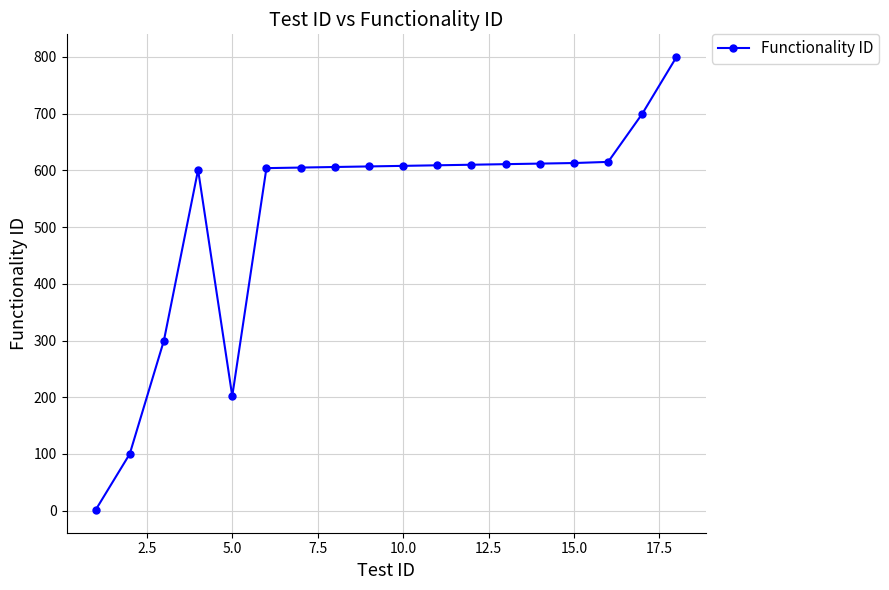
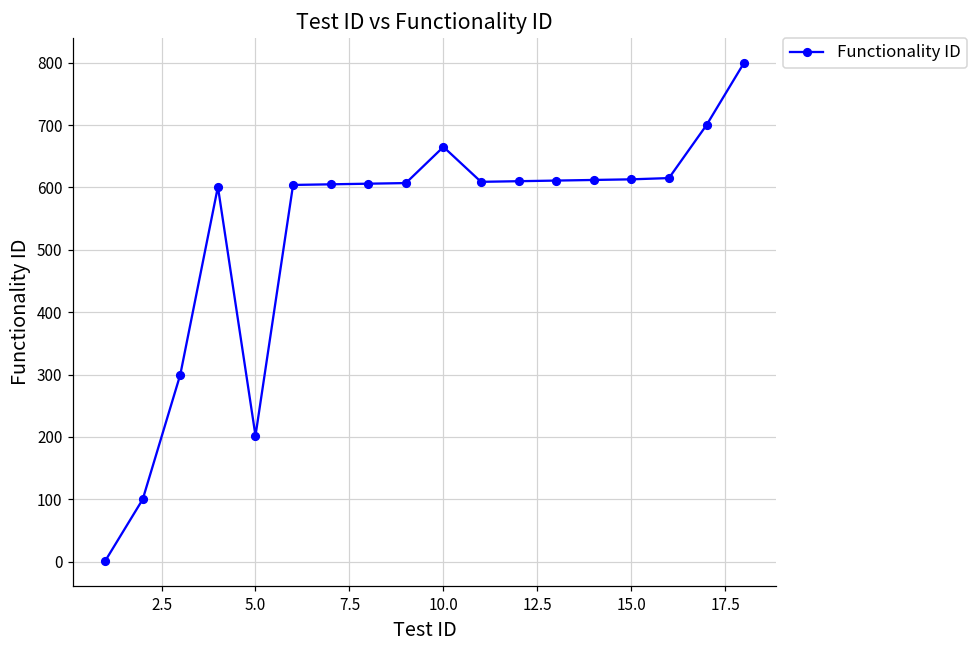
  {
    "5.0": 200,
-   "10.0": 610,
+   "10.0": 670,
    "15.0": 610
  }
